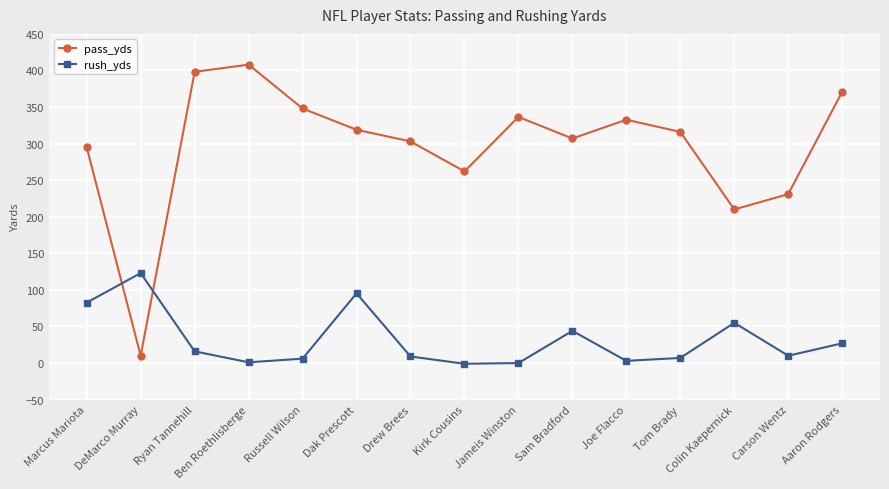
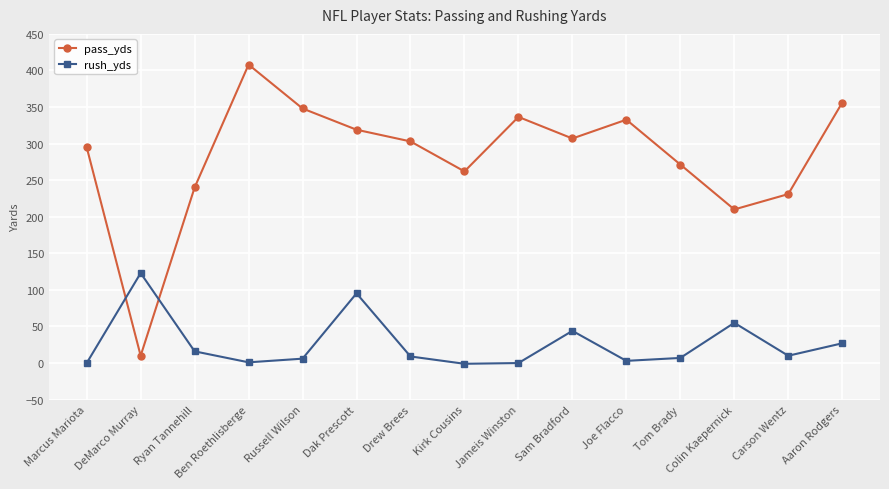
  {
    "pass_yds": {
      "Marcus Mariota": 300,
      "DeMarco Murray": 10,
-     "Ryan Tannehill": 400,
+     "Ryan Tannehill": 240,
      "Ben Roethlisberge": 410,
      "Russell Wilson": 350,
      "Dak Prescott": 320,
      "Drew Brees": 300,
      "Kirk Cousins": 260,
      "Jameis Winston": 340,
      "Sam Bradford": 310,
      "Joe Flacco": 330,
-     "Tom Brady": 320,
+     "Tom Brady": 270,
      "Colin Kaepernick": 210,
      "Carson Wentz": 230,
-     "Aaron Rodgers": 370
+     "Aaron Rodgers": 360
    },
    "rush_yds": {
-     "Marcus Mariota": 80,
+     "Marcus Mariota": 0,
      "DeMarco Murray": 120,
      "Ryan Tannehill": 20,
      "Ben Roethlisberge": 0,
      "Russell Wilson": 10,
      "Dak Prescott": 100,
      "Drew Brees": 10,
      "Kirk Cousins": 0,
      "Jameis Winston": 0,
      "Sam Bradford": 40,
      "Joe Flacco": 0,
      "Tom Brady": 10,
      "Colin Kaepernick": 60,
      "Carson Wentz": 10,
      "Aaron Rodgers": 30
    }
  }
